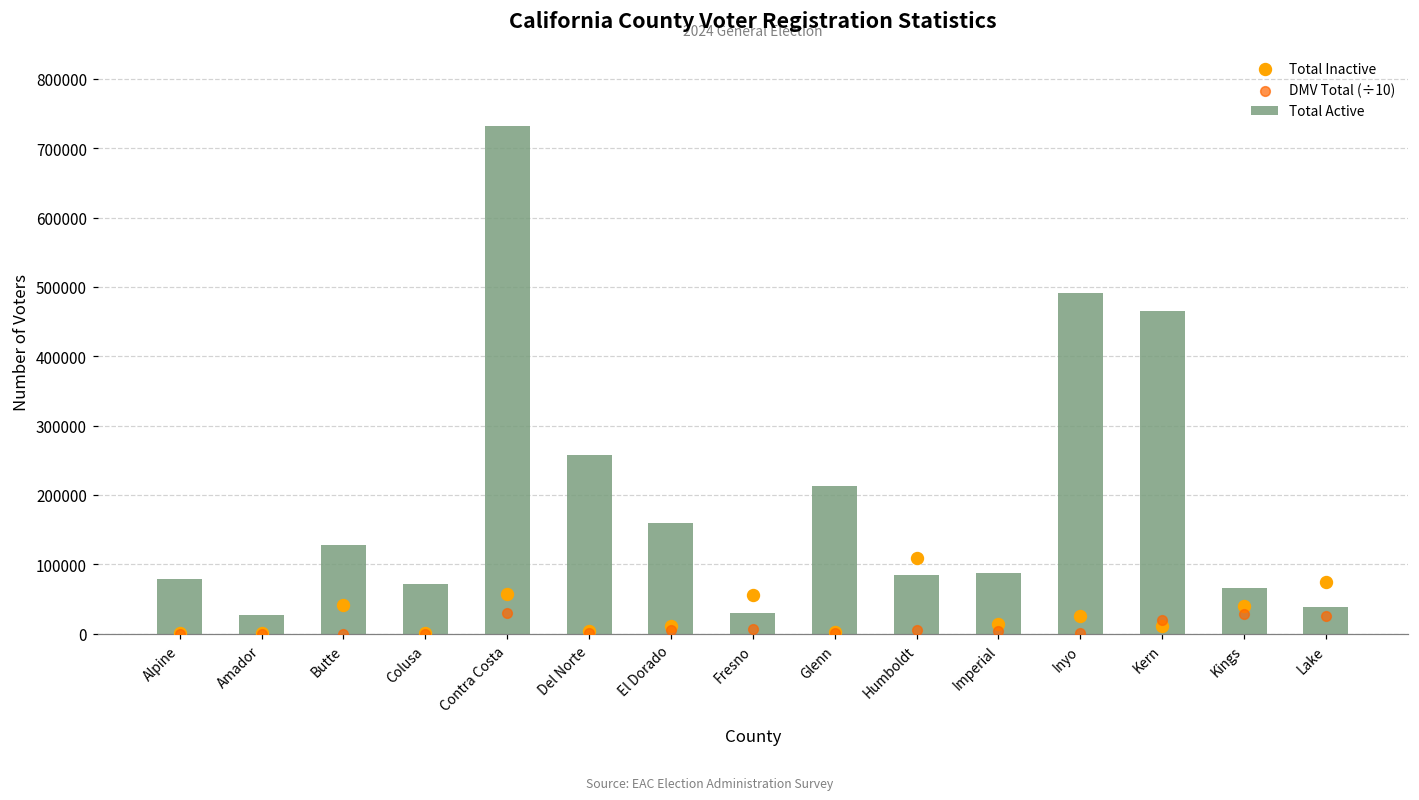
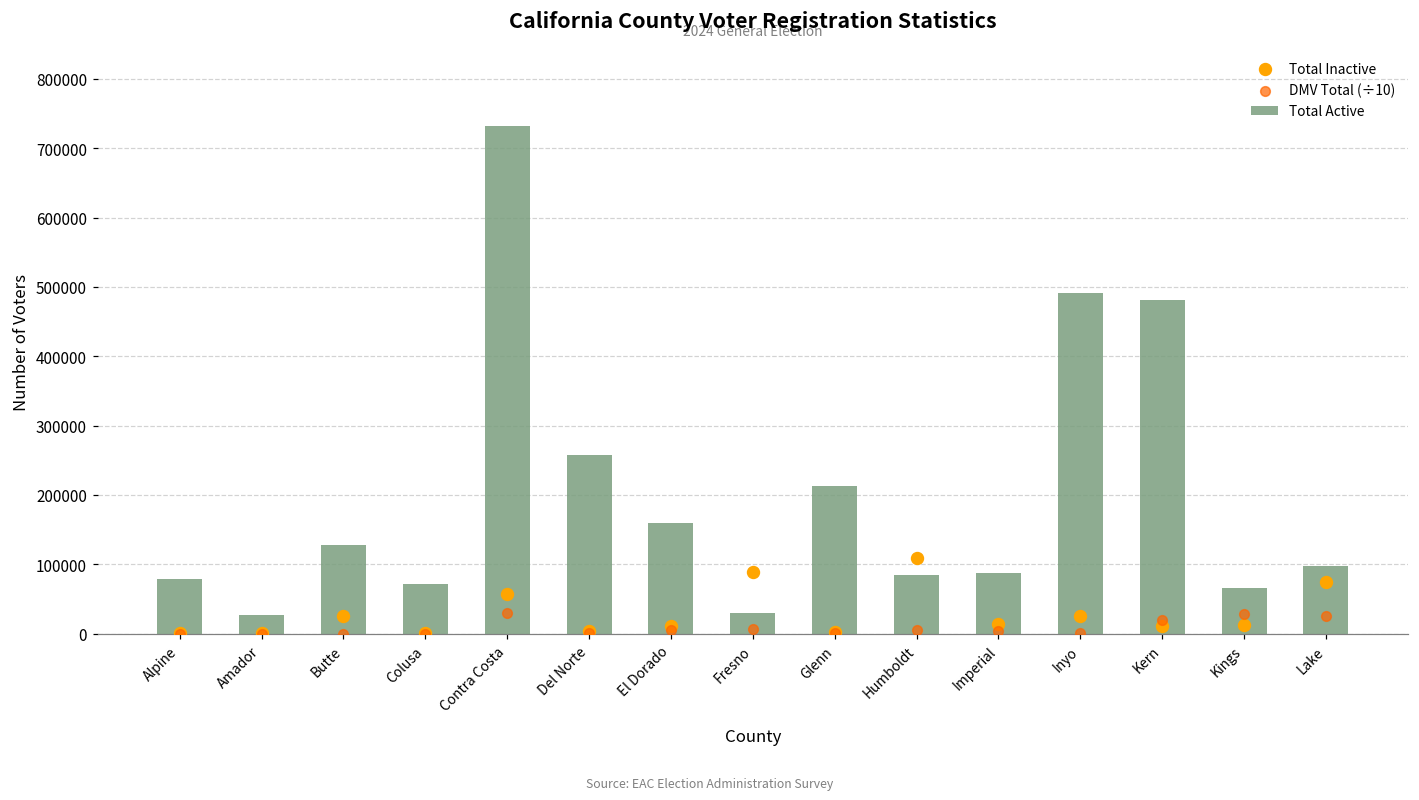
  {
    "Total Active": {
      "Alpine": 80000,
      "Amador": 30000,
      "Butte": 130000,
      "Colusa": 70000,
      "Contra Costa": 730000,
      "Del Norte": 260000,
      "El Dorado": 160000,
      "Fresno": 30000,
      "Glenn": 210000,
      "Humboldt": 80000,
      "Imperial": 90000,
      "Inyo": 490000,
-     "Kern": 460000,
+     "Kern": 480000,
      "Kings": 70000,
-     "Lake": 40000
+     "Lake": 100000
    },
    "Total Inactive": {
-     "Butte": 40000,
-     "Fresno": 60000,
-     "Kings": 40000
+     "Butte": 20000,
+     "Fresno": 90000,
+     "Kings": 10000
    }
  }
